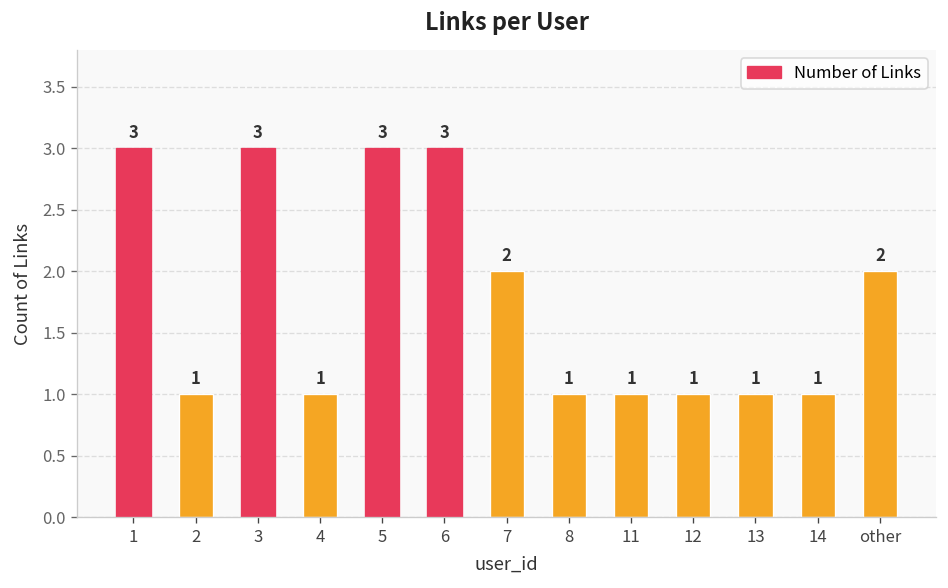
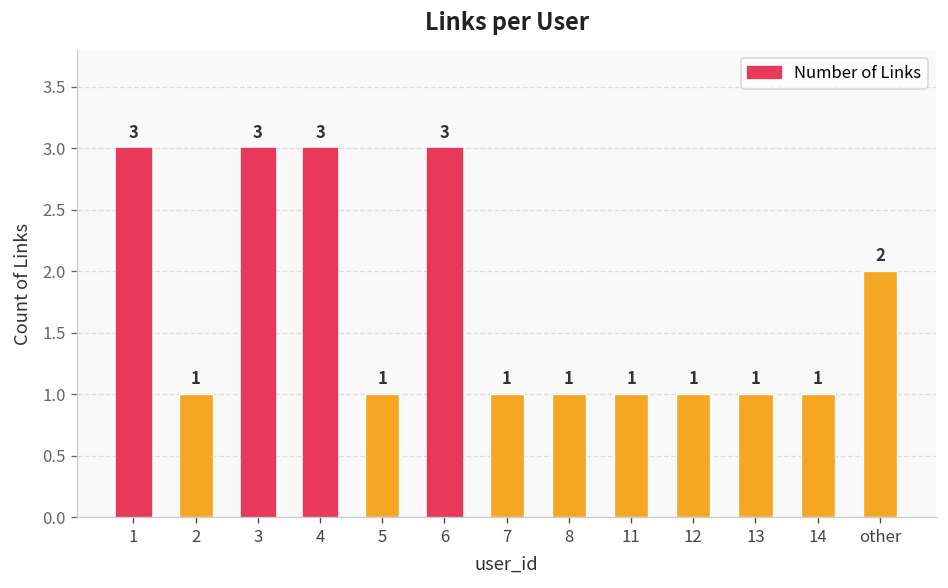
  {
    "1": 3,
    "2": 1,
    "3": 3,
-   "4": 1,
-   "5": 3,
+   "4": 3,
+   "5": 1,
    "6": 3,
-   "7": 2,
+   "7": 1,
    "8": 1,
    "11": 1,
    "12": 1,
    "13": 1,
    "14": 1,
    "other": 2
  }
